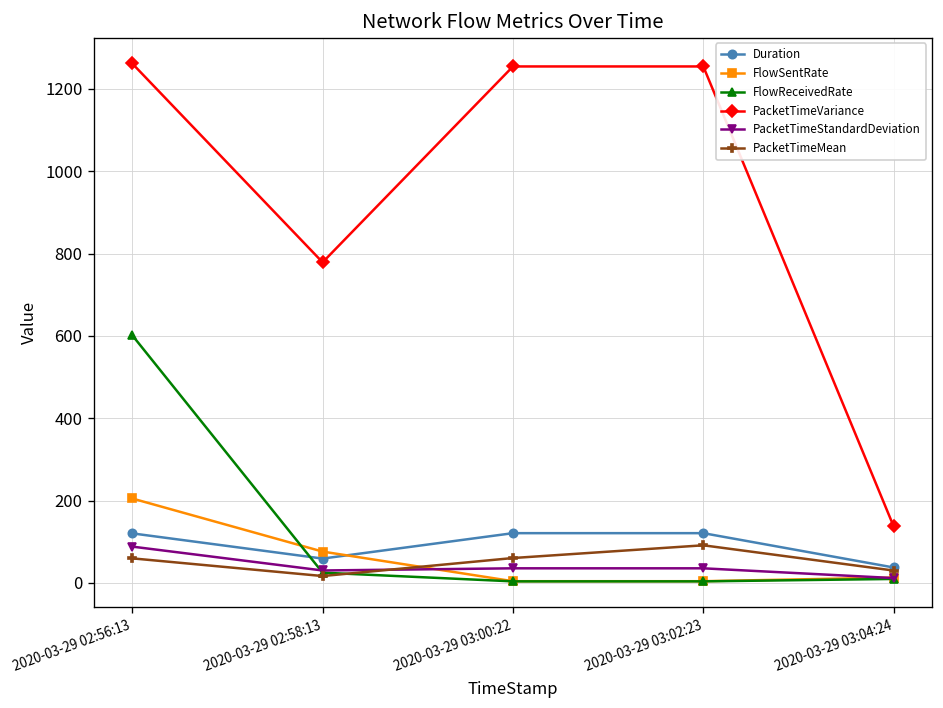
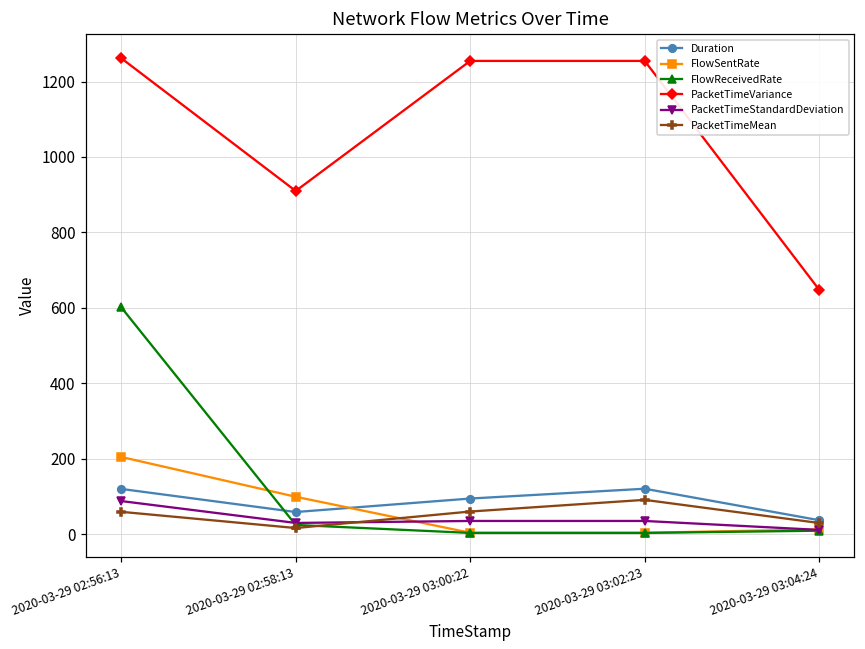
  {
    "Duration": {
      "2020-03-29 02:56:13": 120,
      "2020-03-29 02:58:13": 60,
-     "2020-03-29 03:00:22": 120,
+     "2020-03-29 03:00:22": 90,
      "2020-03-29 03:02:23": 120,
      "2020-03-29 03:04:24": 40
    },
    "FlowSentRate": {
      "2020-03-29 02:56:13": 210,
-     "2020-03-29 02:58:13": 80
+     "2020-03-29 02:58:13": 100
    },
    "FlowReceivedRate": {
      "2020-03-29 02:56:13": 600
    },
    "PacketTimeVariance": {
      "2020-03-29 02:56:13": 1260,
-     "2020-03-29 02:58:13": 780,
+     "2020-03-29 02:58:13": 910,
      "2020-03-29 03:00:22": 1250,
      "2020-03-29 03:02:23": 1250,
-     "2020-03-29 03:04:24": 140
+     "2020-03-29 03:04:24": 650
    },
    "PacketTimeStandardDeviation": {
      "2020-03-29 02:56:13": 90,
      "2020-03-29 03:00:22": 40,
      "2020-03-29 03:02:23": 40
    },
    "PacketTimeMean": {
      "2020-03-29 02:56:13": 60,
      "2020-03-29 02:58:13": 20,
      "2020-03-29 03:00:22": 60,
      "2020-03-29 03:02:23": 90,
      "2020-03-29 03:04:24": 30
    }
  }
